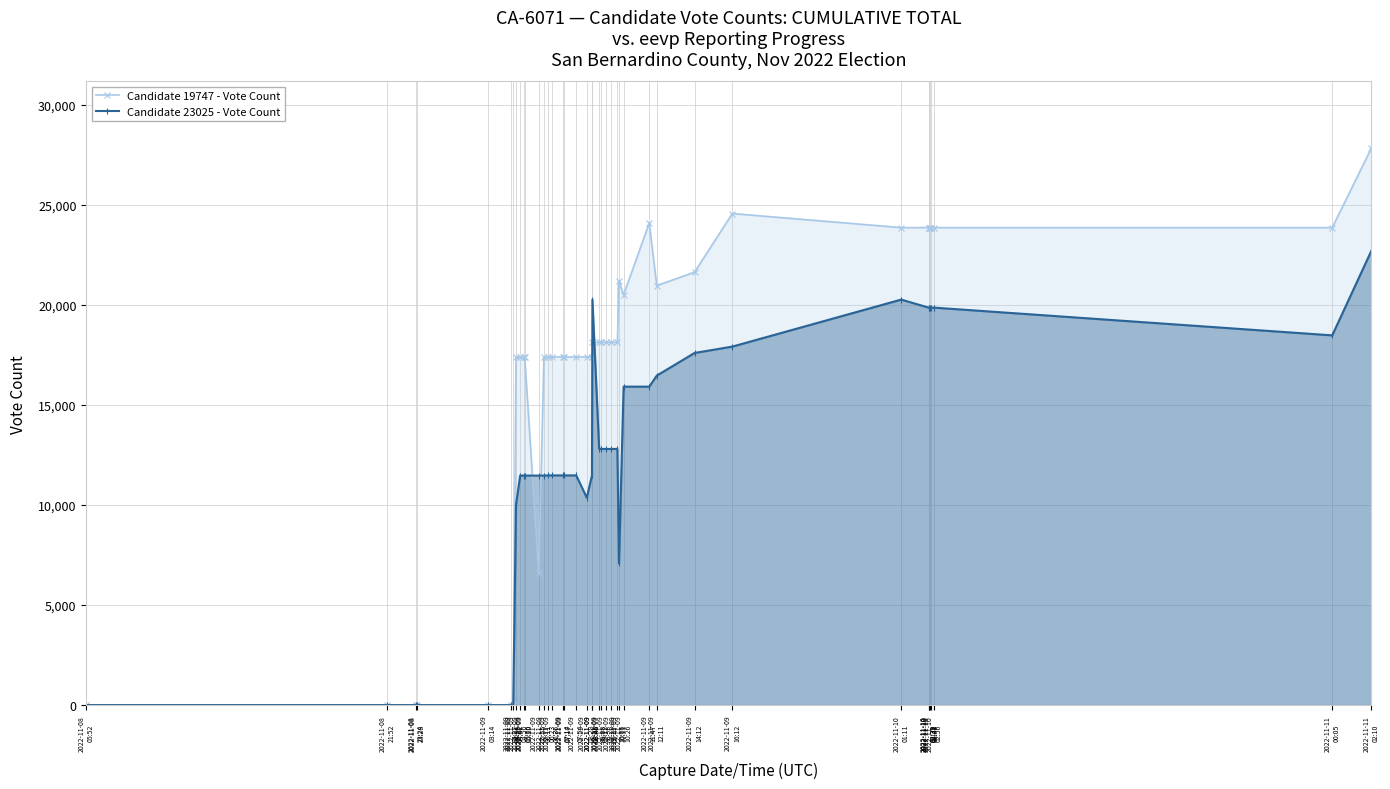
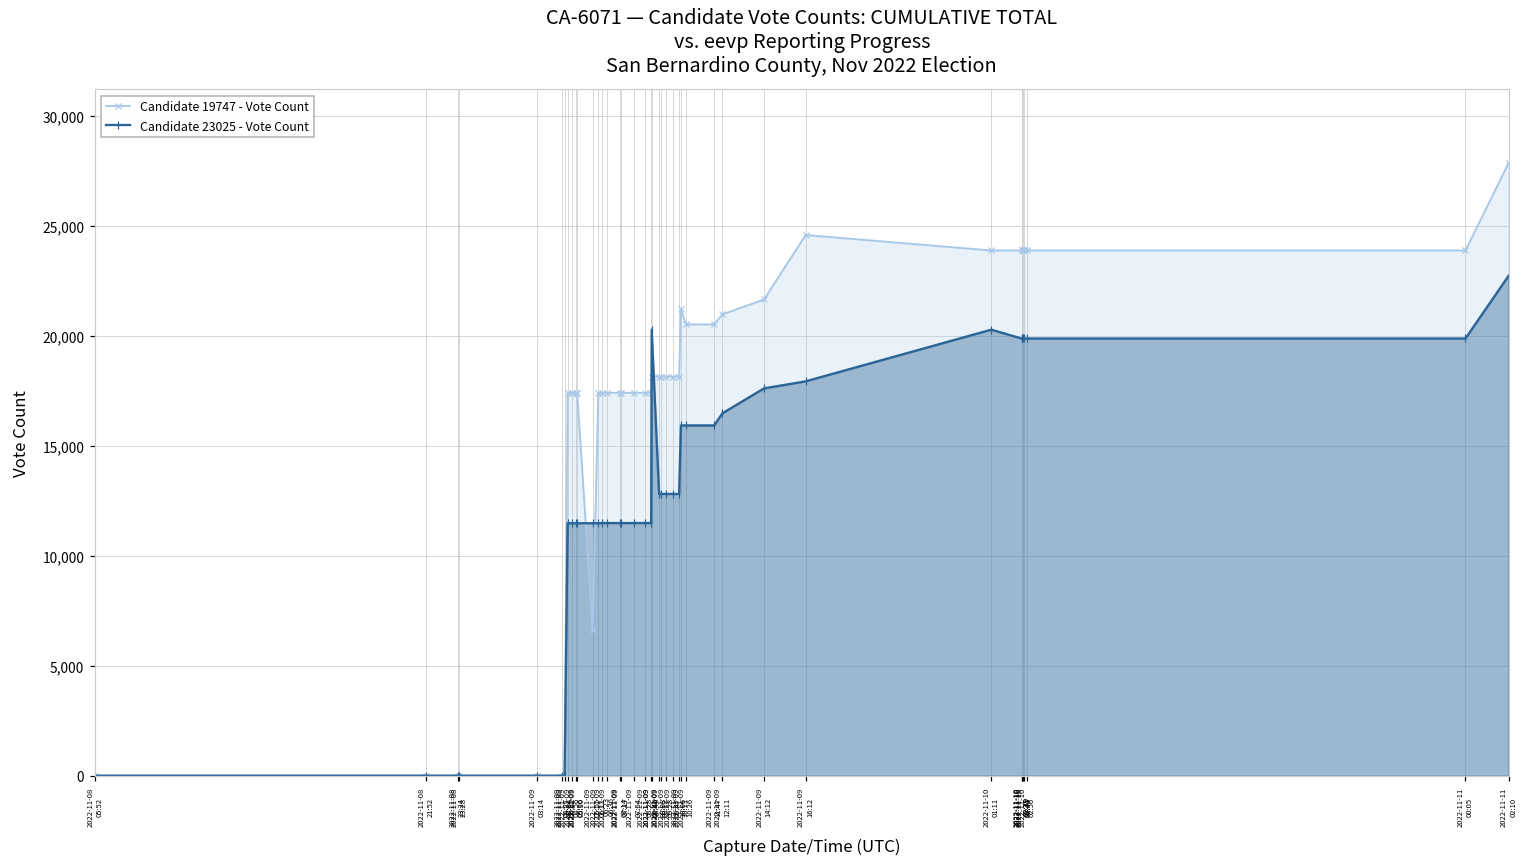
  {
    "Candidate 19747 - Vote Count": {
      "2022-11-09 04:42": "17,400",
      "2022-11-09 04:56": "17,400",
      "2022-11-09 05:06": "17,400",
      "2022-11-09 05:10": "17,400",
      "2022-11-09 05:55": "6,600",
      "2022-11-09 06:11": "17,400",
      "2022-11-09 06:23": "17,400",
      "2022-11-09 06:36": "17,400",
      "2022-11-09 07:14": "17,400",
      "2022-11-09 07:17": "17,400",
      "2022-11-09 07:54": "17,400",
      "2022-11-09 08:28": "17,400",
      "2022-11-09 08:45": "17,400",
      "2022-11-09 08:46": "18,100",
      "2022-11-09 09:08": "18,100",
      "2022-11-09 09:12": "18,100",
      "2022-11-09 09:28": "18,100",
      "2022-11-09 09:47": "18,100",
      "2022-11-09 10:06": "18,100",
      "2022-11-09 10:11": "21,200",
      "2022-11-09 10:26": "20,500",
-     "2022-11-09 11:47": "24,100",
+     "2022-11-09 11:47": "20,500",
      "2022-11-09 12:11": "21,000",
      "2022-11-09 14:12": "21,600",
      "2022-11-09 16:12": "24,600",
      "2022-11-10 01:11": "23,900",
      "2022-11-10 02:39": "23,900",
      "2022-11-10 02:41": "23,900",
      "2022-11-10 02:46": "23,900",
      "2022-11-10 02:56": "23,900",
      "2022-11-11 00:05": "23,900",
      "2022-11-11 02:10": "27,800"
    },
    "Candidate 23025 - Vote Count": {
-     "2022-11-09 04:42": "10,000",
+     "2022-11-09 04:42": "11,500",
      "2022-11-09 04:56": "11,500",
      "2022-11-09 05:06": "11,500",
      "2022-11-09 05:10": "11,500",
      "2022-11-09 05:55": "11,500",
      "2022-11-09 06:11": "11,500",
      "2022-11-09 06:23": "11,500",
      "2022-11-09 06:36": "11,500",
      "2022-11-09 07:14": "11,500",
      "2022-11-09 07:17": "11,500",
      "2022-11-09 07:54": "11,500",
-     "2022-11-09 08:28": "10,400",
+     "2022-11-09 08:28": "11,500",
      "2022-11-09 08:45": "11,500",
      "2022-11-09 08:46": "20,300",
      "2022-11-09 09:08": "12,800",
      "2022-11-09 09:12": "12,800",
      "2022-11-09 09:28": "12,800",
      "2022-11-09 09:47": "12,800",
      "2022-11-09 10:06": "12,800",
-     "2022-11-09 10:11": "7,100",
+     "2022-11-09 10:11": "15,900",
      "2022-11-09 10:26": "15,900",
      "2022-11-09 11:47": "15,900",
      "2022-11-09 12:11": "16,500",
      "2022-11-09 14:12": "17,600",
      "2022-11-09 16:12": "17,900",
      "2022-11-10 01:11": "20,300",
      "2022-11-10 02:39": "19,900",
      "2022-11-10 02:41": "19,900",
      "2022-11-10 02:46": "19,900",
      "2022-11-10 02:56": "19,900",
-     "2022-11-11 00:05": "18,500",
+     "2022-11-11 00:05": "19,900",
      "2022-11-11 02:10": "22,700"
    }
  }
